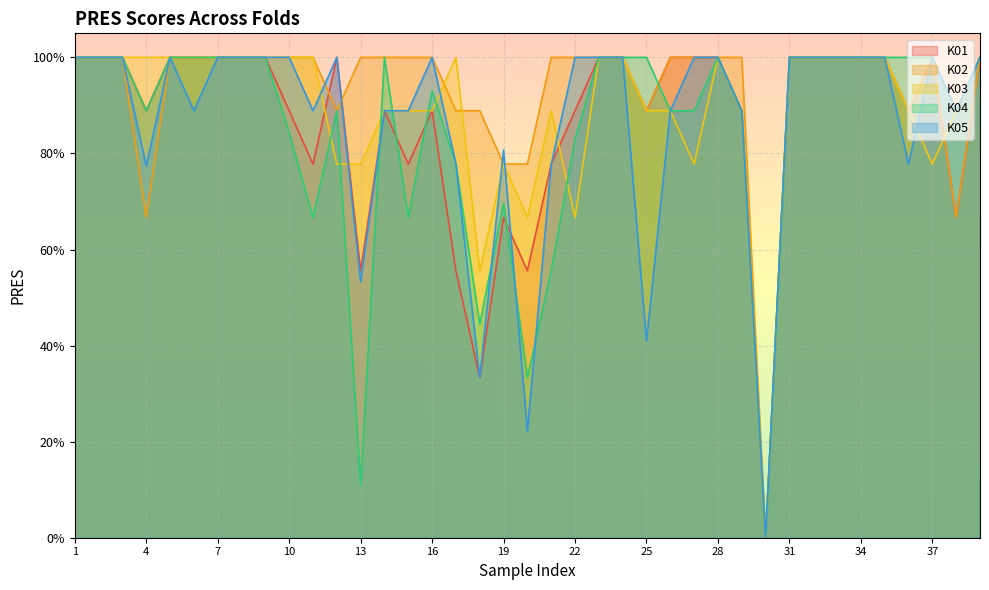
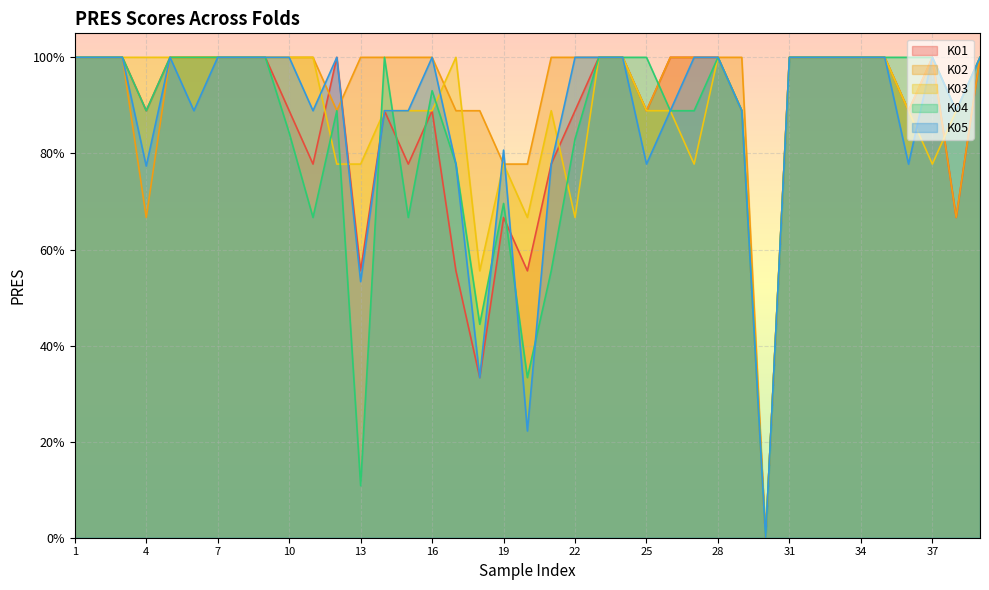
  {
    "K04": {
      "10": "84%",
      "13": "11%",
      "16": "93%",
      "19": "70%",
      "22": "83%",
      "25": "100%"
    },
    "K05": {
      "4": "77%",
      "13": "53%",
      "19": "81%",
-     "25": "41%"
+     "25": "78%"
    }
  }
